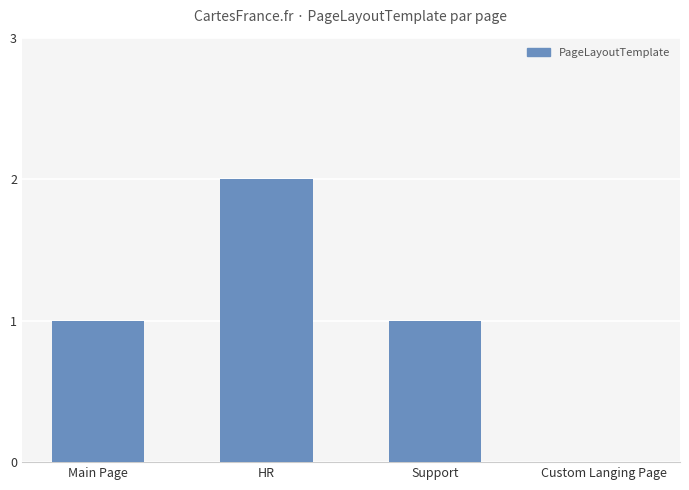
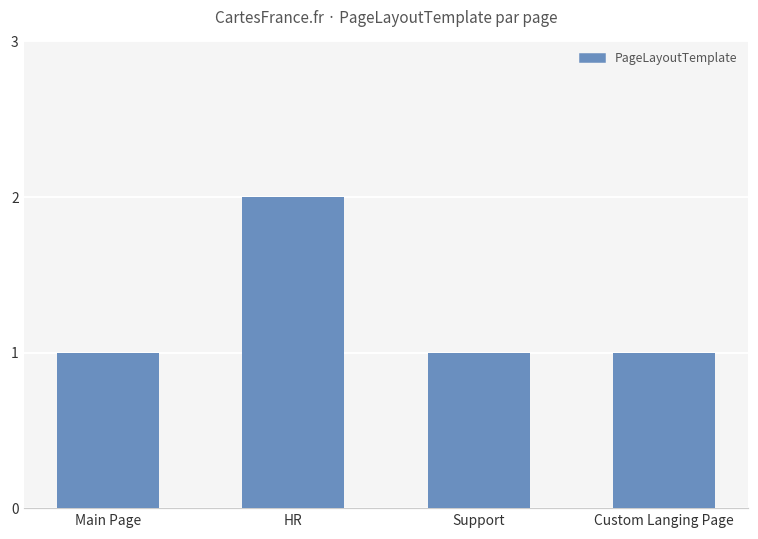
  {
    "Main Page": 1,
    "HR": 2,
    "Support": 1,
-   "Custom Langing Page": 0
+   "Custom Langing Page": 1
  }
